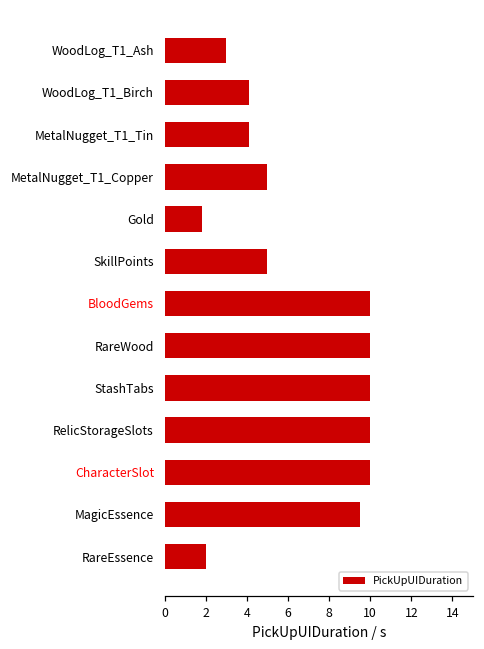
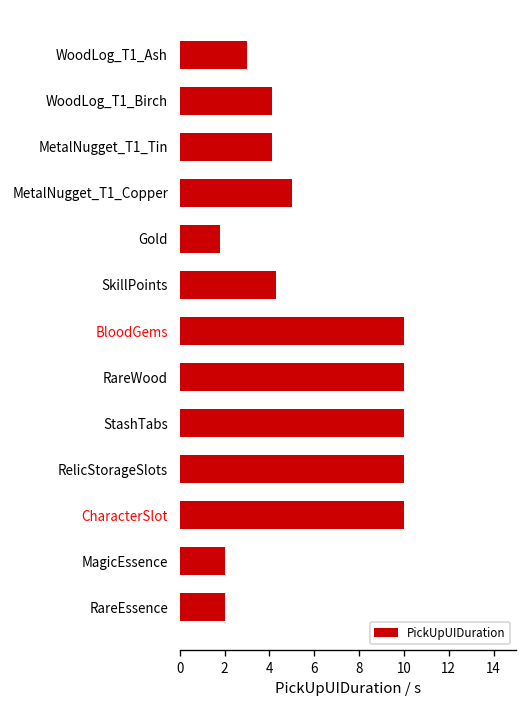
  {
    "WoodLog_T1_Ash": 3.0,
    "WoodLog_T1_Birch": 4.1,
    "MetalNugget_T1_Tin": 4.1,
    "MetalNugget_T1_Copper": 5.0,
    "Gold": 1.8,
-   "SkillPoints": 5.0,
+   "SkillPoints": 4.3,
    "BloodGems": 10.0,
    "RareWood": 10.0,
    "StashTabs": 10.0,
    "RelicStorageSlots": 10.0,
    "CharacterSlot": 10.0,
-   "MagicEssence": 9.5,
+   "MagicEssence": 2.0,
    "RareEssence": 2.0
  }
